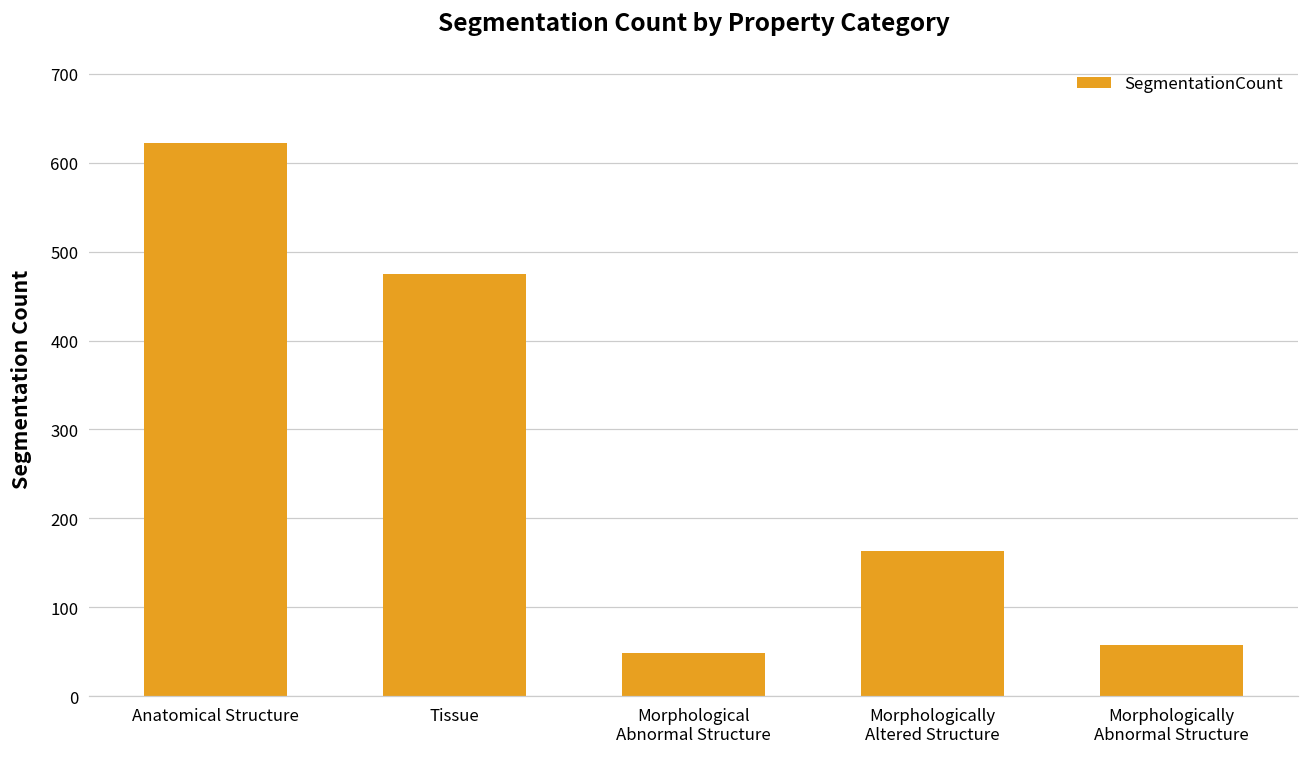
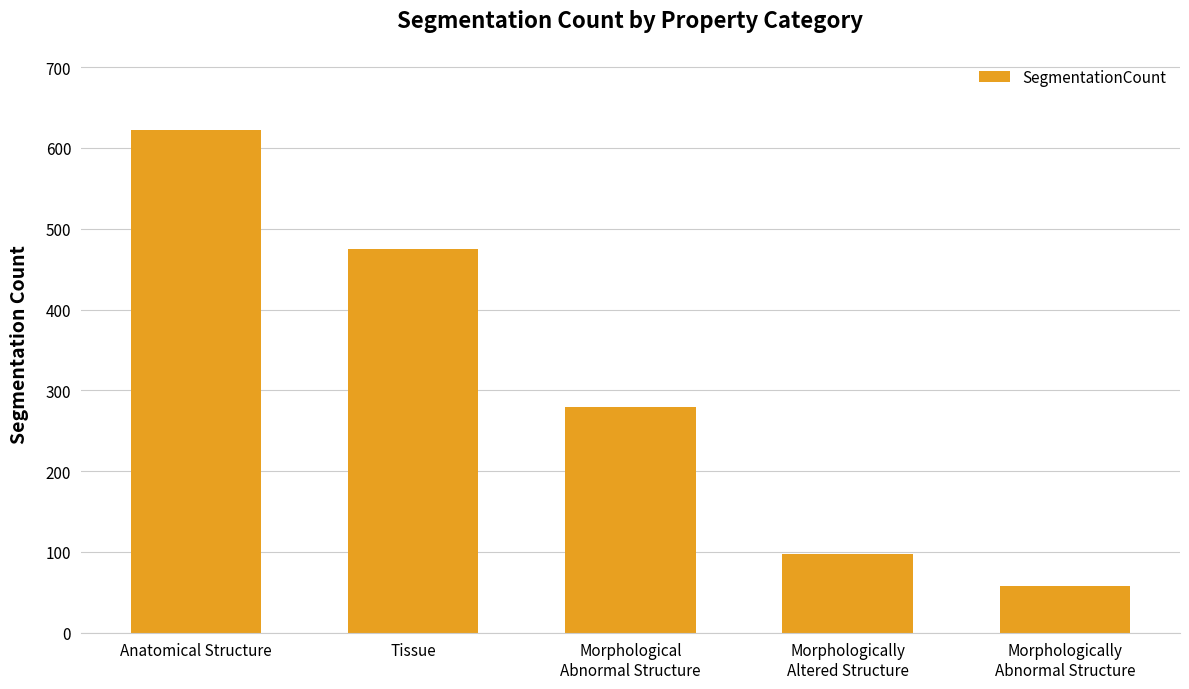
  {
    "Anatomical Structure": 620,
    "Tissue": 480,
-   "Morphological Abnormal Structure": 50,
-   "Morphologically Altered Structure": 160,
+   "Morphological Abnormal Structure": 280,
+   "Morphologically Altered Structure": 100,
    "Morphologically Abnormal Structure": 60
  }
